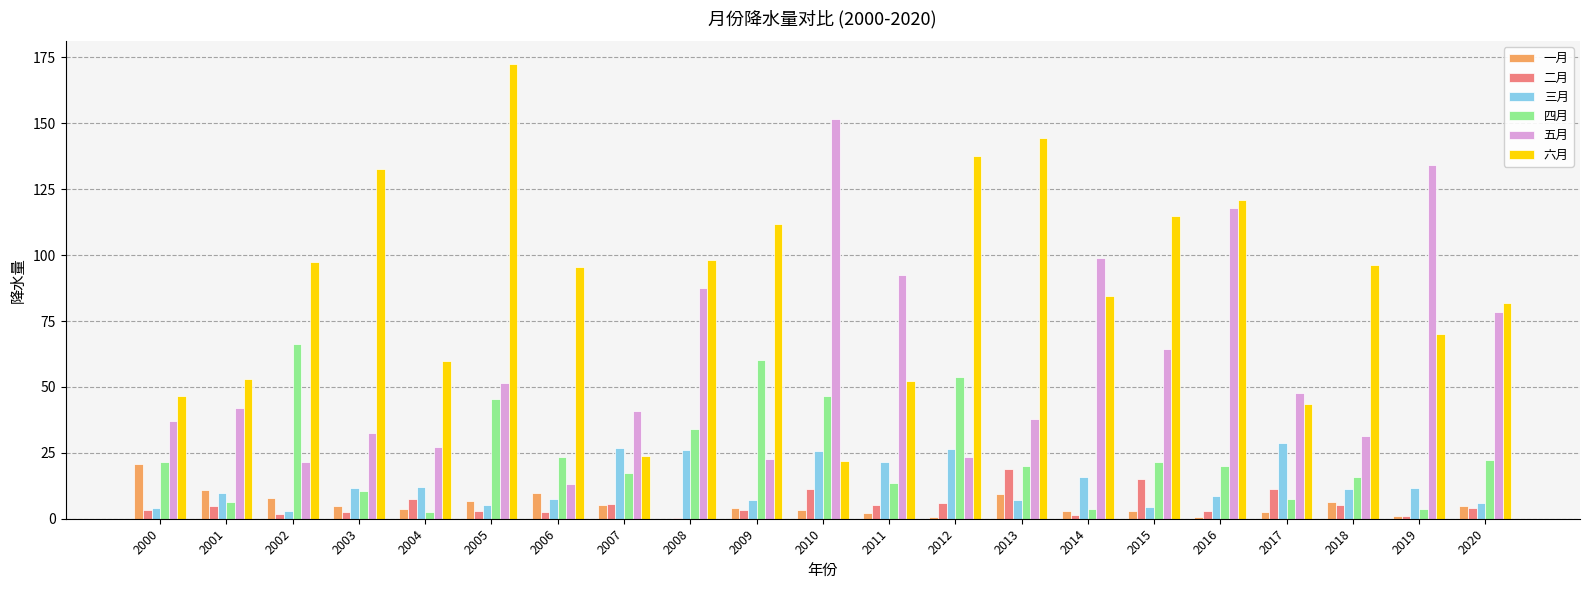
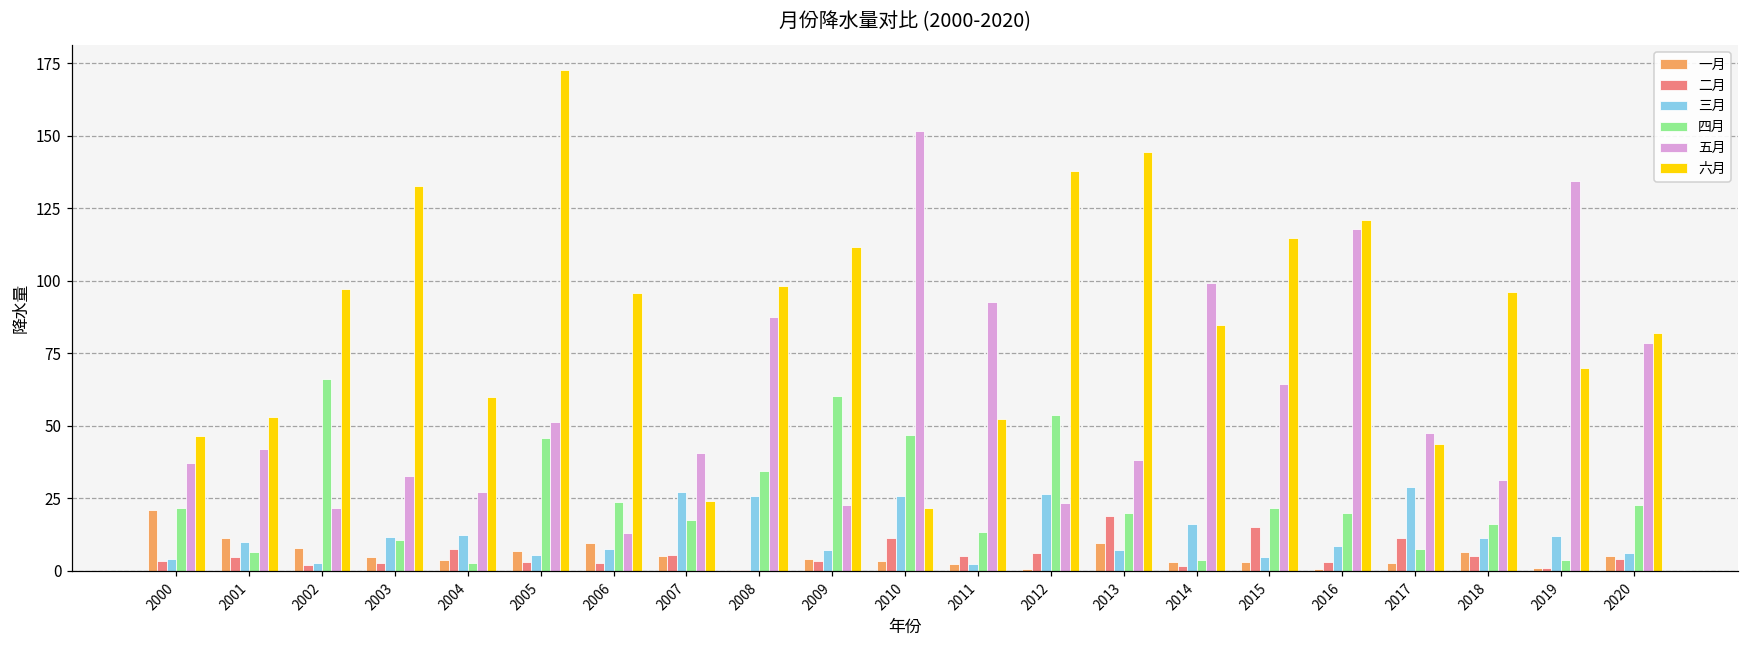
  {
    "三月": {
      "2000": 4,
      "2001": 10,
      "2002": 3,
      "2003": 12,
      "2004": 12,
      "2005": 5,
      "2006": 7,
      "2007": 27,
      "2008": 26,
      "2009": 7,
      "2010": 26,
-     "2011": 21,
+     "2011": 2,
      "2012": 27,
      "2013": 7,
      "2014": 16,
      "2015": 5,
      "2016": 9,
      "2017": 29,
      "2018": 11,
      "2019": 12,
      "2020": 6
    },
    "四月": {
      "2000": 22,
      "2001": 6,
      "2002": 66,
      "2003": 10,
      "2004": 3,
      "2005": 46,
      "2006": 24,
      "2007": 17,
      "2008": 34,
      "2009": 60,
      "2010": 47,
      "2011": 13,
      "2012": 54,
      "2013": 20,
      "2014": 4,
      "2015": 21,
      "2016": 20,
      "2017": 8,
      "2018": 16,
      "2019": 4,
      "2020": 22
    },
    "五月": {
      "2000": 37,
      "2001": 42,
      "2002": 21,
      "2003": 32,
      "2004": 27,
      "2005": 51,
      "2006": 13,
      "2007": 41,
      "2008": 87,
      "2009": 23,
      "2010": 151,
      "2011": 93,
      "2012": 23,
      "2013": 38,
      "2014": 99,
      "2015": 64,
      "2016": 118,
      "2017": 48,
      "2018": 31,
      "2019": 134,
      "2020": 78
    },
    "六月": {
      "2000": 46,
      "2001": 53,
      "2002": 97,
      "2003": 133,
      "2004": 60,
      "2005": 173,
      "2006": 96,
      "2007": 24,
      "2008": 98,
      "2009": 112,
      "2010": 22,
      "2011": 52,
      "2012": 138,
      "2013": 144,
      "2014": 85,
      "2015": 115,
      "2016": 121,
      "2017": 44,
      "2018": 96,
      "2019": 70,
      "2020": 82
    }
  }
